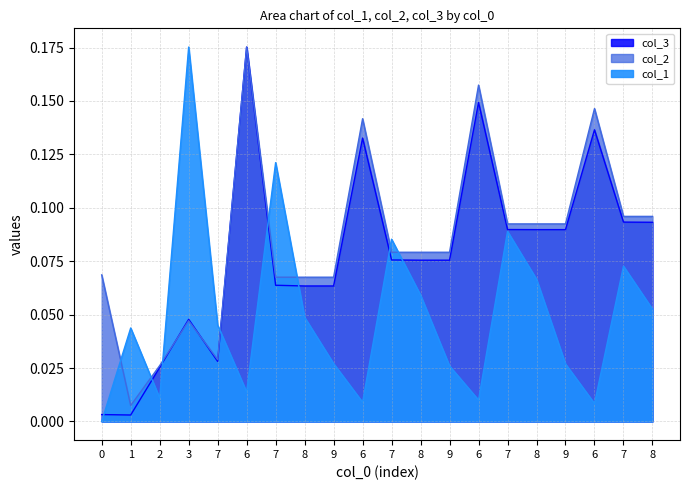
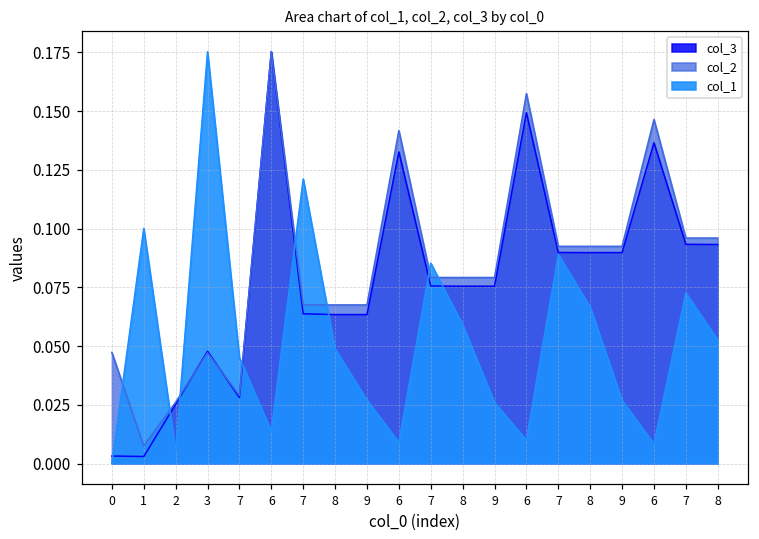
  {
    "col_3": {
      "0": 0.003,
      "1": 0.003
    },
    "col_2": {
-     "0": 0.069,
+     "0": 0.047,
      "1": 0.007
    },
    "col_1": {
      "0": 0.000,
-     "1": 0.044,
-     "2": 0.011,
+     "1": 0.100,
+     "2": 0.005,
      "3": 0.175
    }
  }
